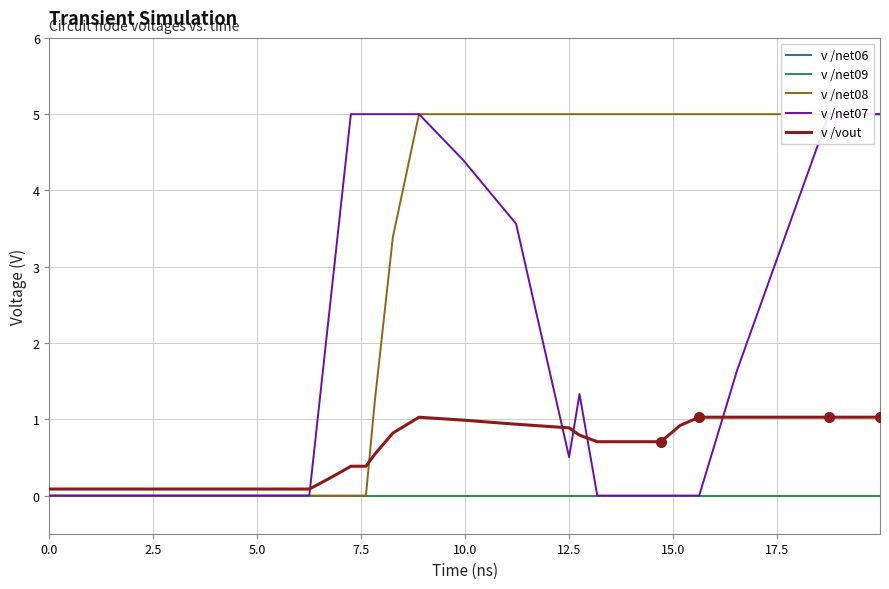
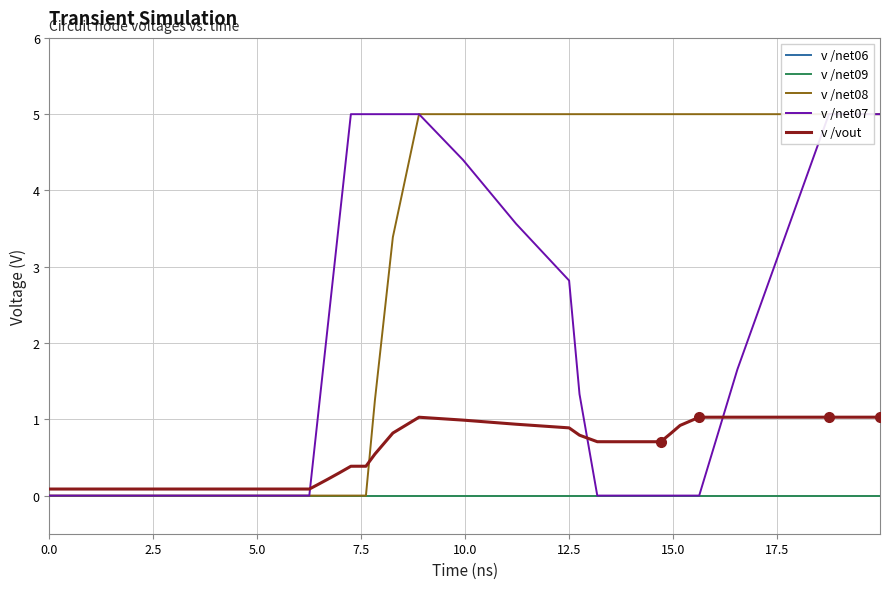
  {
    "v /net09": {
      "12.5": 0.0
    },
    "v /net08": {
      "12.5": 5.0
    },
    "v /net07": {
-     "12.5": 0.5
+     "12.5": 2.8
    }
  }
